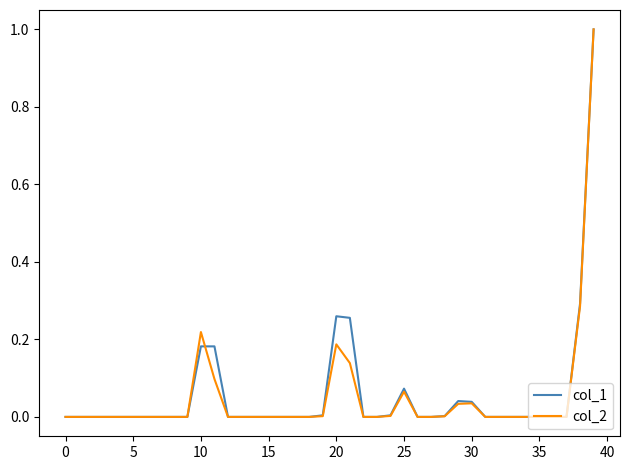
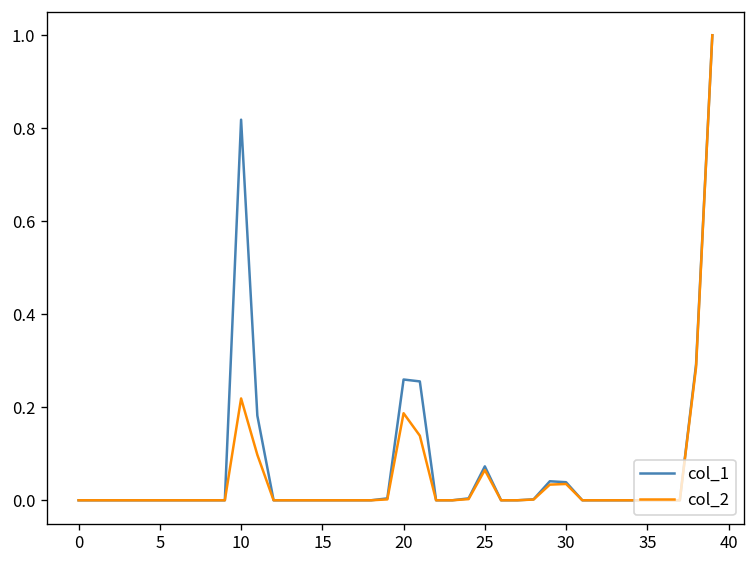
  {
    "col_1": {
-     "10": 0.18,
+     "10": 0.82,
      "20": 0.26,
      "25": 0.07
    },
    "col_2": {
      "10": 0.22,
      "20": 0.19,
      "25": 0.07
    }
  }
